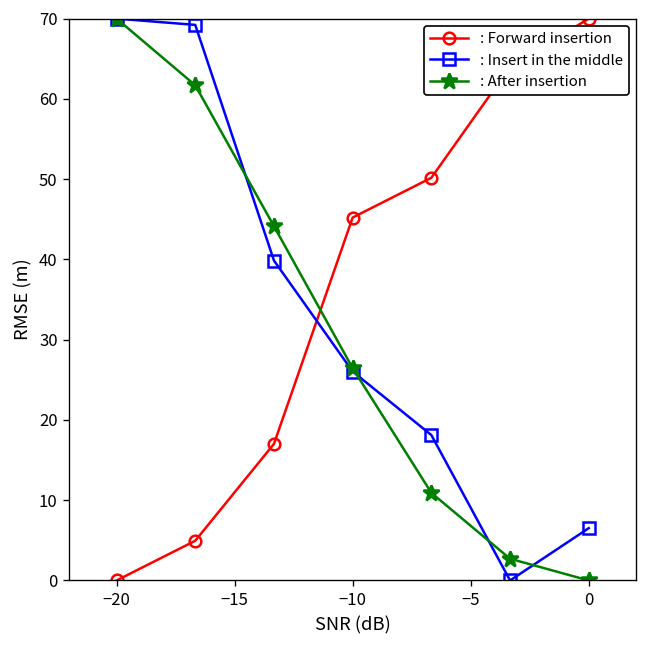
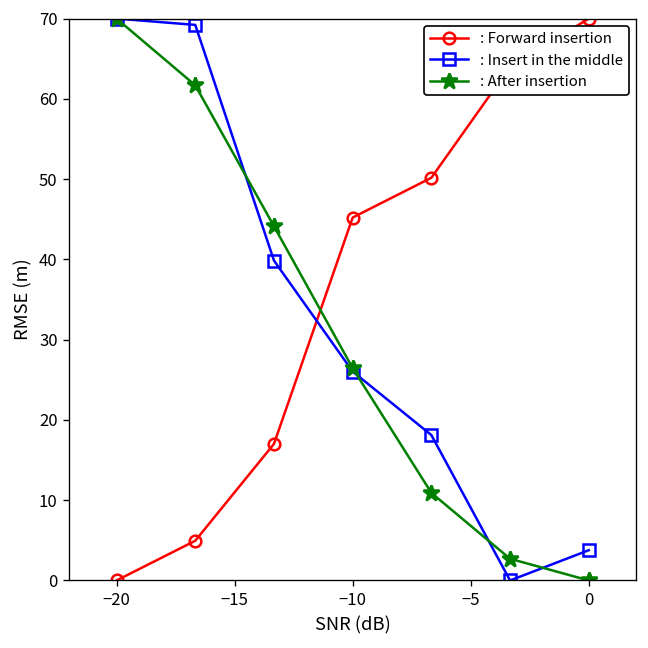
  {
    ": Forward insertion": {
      "−20": 0,
      "−10": 45,
      "0": 70
    },
    ": Insert in the middle": {
      "−10": 26,
-     "0": 7
+     "0": 4
    },
    ": After insertion": {
      "−10": 26,
      "0": 0
    }
  }
